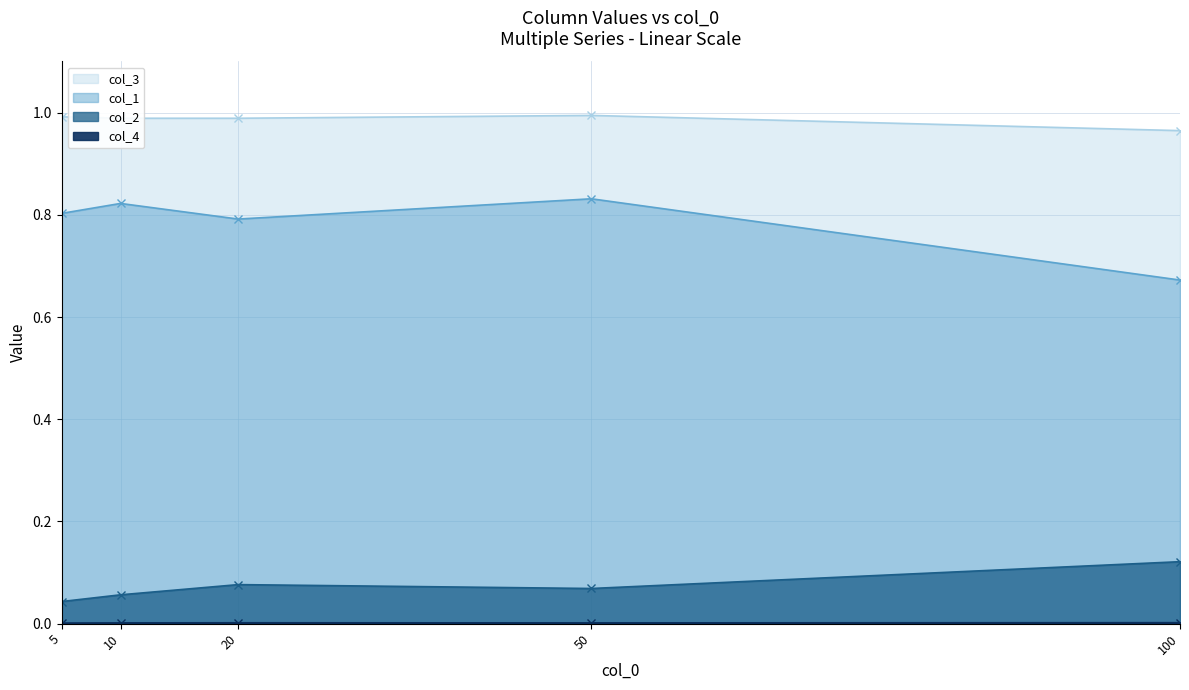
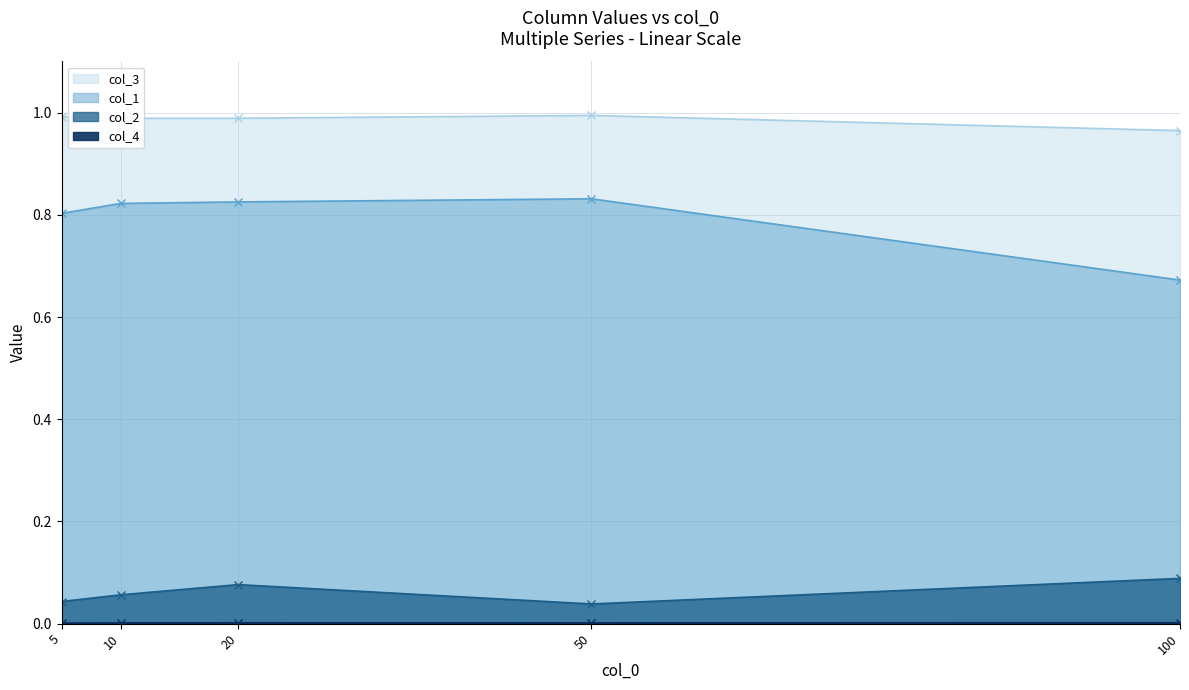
  {
    "col_3": {
      "5": 0.99,
      "20": 0.99,
      "50": 0.99,
      "100": 0.96
    },
    "col_1": {
      "5": 0.80,
      "10": 0.82,
-     "20": 0.79,
+     "20": 0.83,
      "50": 0.83,
      "100": 0.67
    },
    "col_2": {
      "5": 0.04,
      "10": 0.06,
      "20": 0.08,
-     "50": 0.07,
-     "100": 0.12
+     "50": 0.04,
+     "100": 0.09
    },
    "col_4": {
      "5": 0.00,
      "10": 0.00,
      "20": 0.00,
      "50": 0.00,
      "100": 0.00
    }
  }
